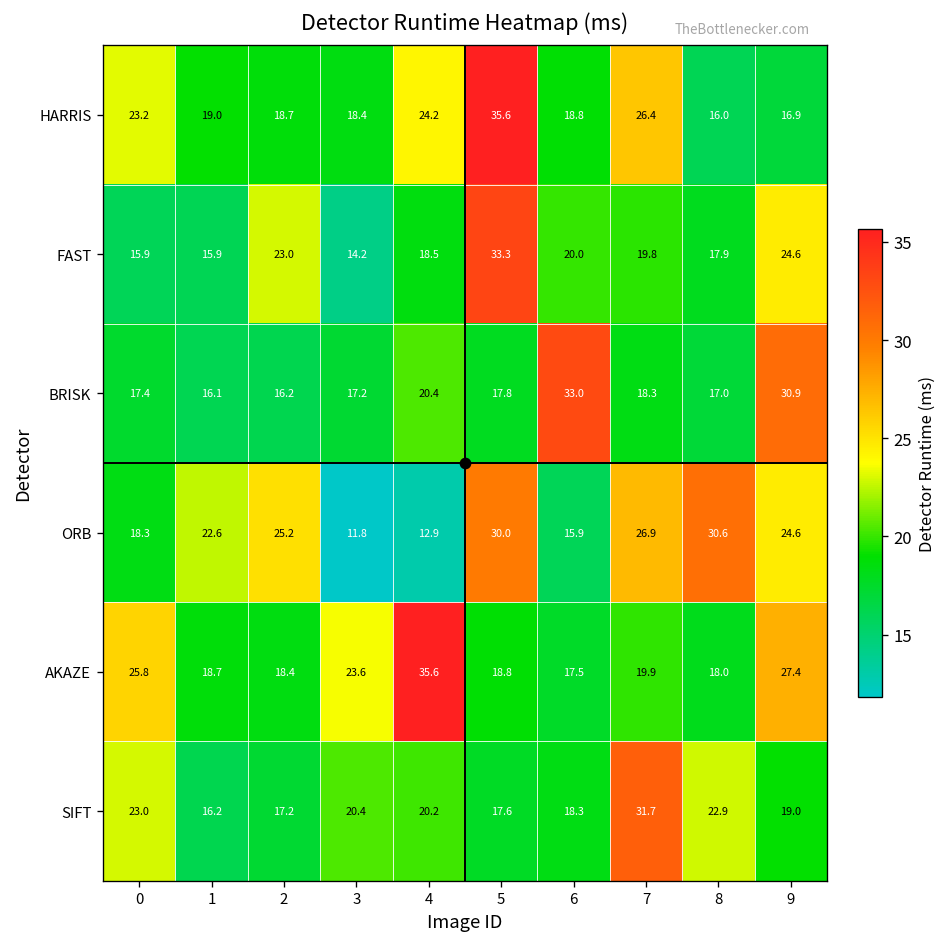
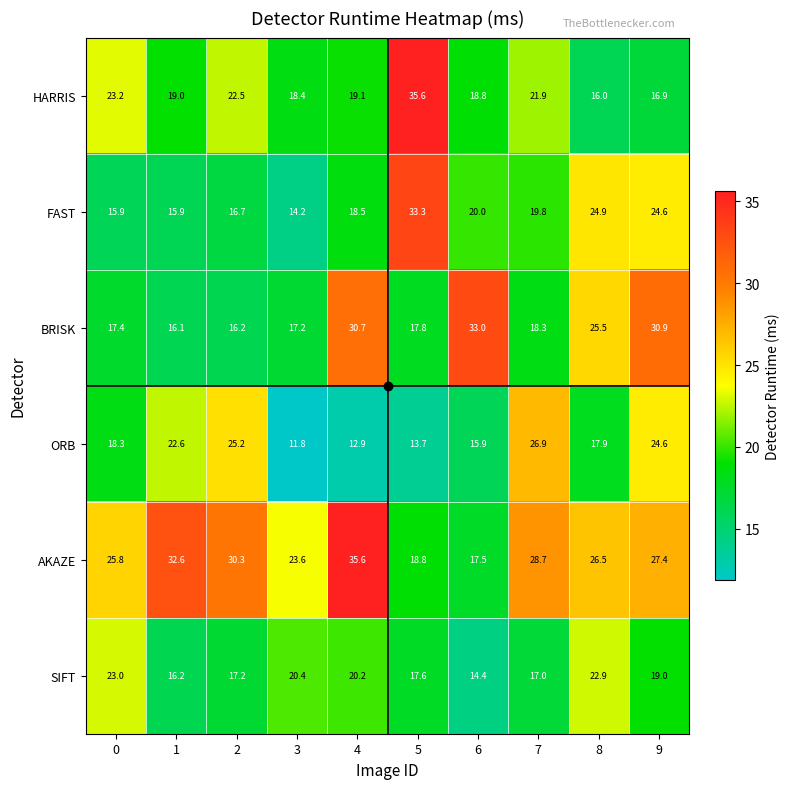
  {
    "HARRIS": {
      "0": 23.2,
      "1": 19.0,
-     "2": 18.7,
+     "2": 22.5,
      "3": 18.4,
-     "4": 24.2,
+     "4": 19.1,
      "5": 35.6,
      "6": 18.8,
-     "7": 26.4,
+     "7": 21.9,
      "8": 16.0,
      "9": 16.9
    },
    "FAST": {
      "0": 15.9,
      "1": 15.9,
-     "2": 23.0,
+     "2": 16.7,
      "3": 14.2,
      "4": 18.5,
      "5": 33.3,
      "6": 20.0,
      "7": 19.8,
-     "8": 17.9,
+     "8": 24.9,
      "9": 24.6
    },
    "BRISK": {
      "0": 17.4,
      "1": 16.1,
      "2": 16.2,
      "3": 17.2,
-     "4": 20.4,
+     "4": 30.7,
      "5": 17.8,
      "6": 33.0,
      "7": 18.3,
-     "8": 17.0,
+     "8": 25.5,
      "9": 30.9
    },
    "ORB": {
      "0": 18.3,
      "1": 22.6,
      "2": 25.2,
      "3": 11.8,
      "4": 12.9,
-     "5": 30.0,
+     "5": 13.7,
      "6": 15.9,
      "7": 26.9,
-     "8": 30.6,
+     "8": 17.9,
      "9": 24.6
    },
    "AKAZE": {
      "0": 25.8,
-     "1": 18.7,
-     "2": 18.4,
+     "1": 32.6,
+     "2": 30.3,
      "3": 23.6,
      "4": 35.6,
      "5": 18.8,
      "6": 17.5,
-     "7": 19.9,
-     "8": 18.0,
+     "7": 28.7,
+     "8": 26.5,
      "9": 27.4
    },
    "SIFT": {
      "0": 23.0,
      "1": 16.2,
      "2": 17.2,
      "3": 20.4,
      "4": 20.2,
      "5": 17.6,
-     "6": 18.3,
-     "7": 31.7,
+     "6": 14.4,
+     "7": 17.0,
      "8": 22.9,
      "9": 19.0
    }
  }
